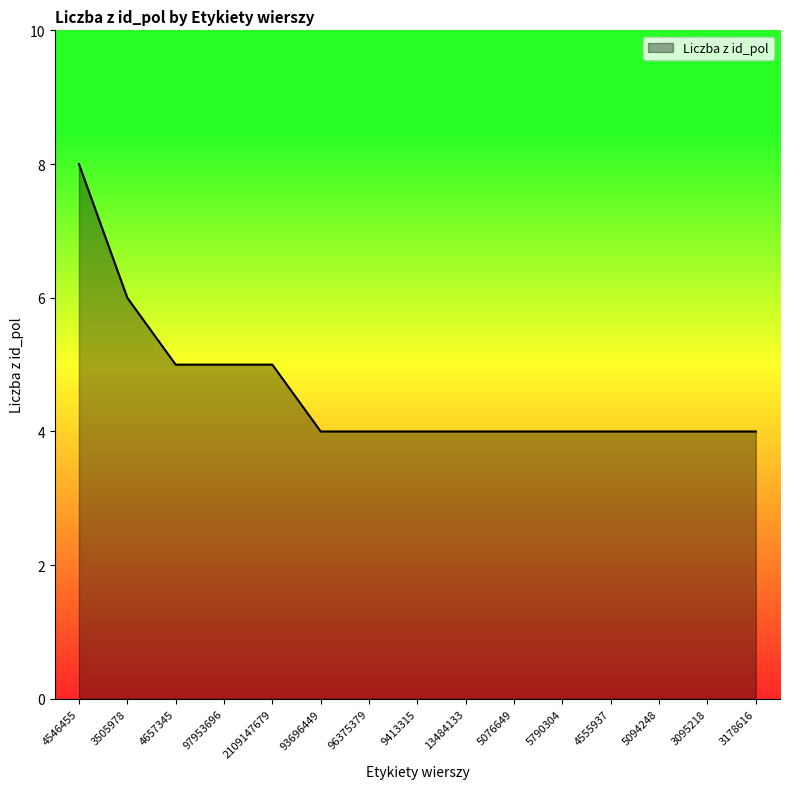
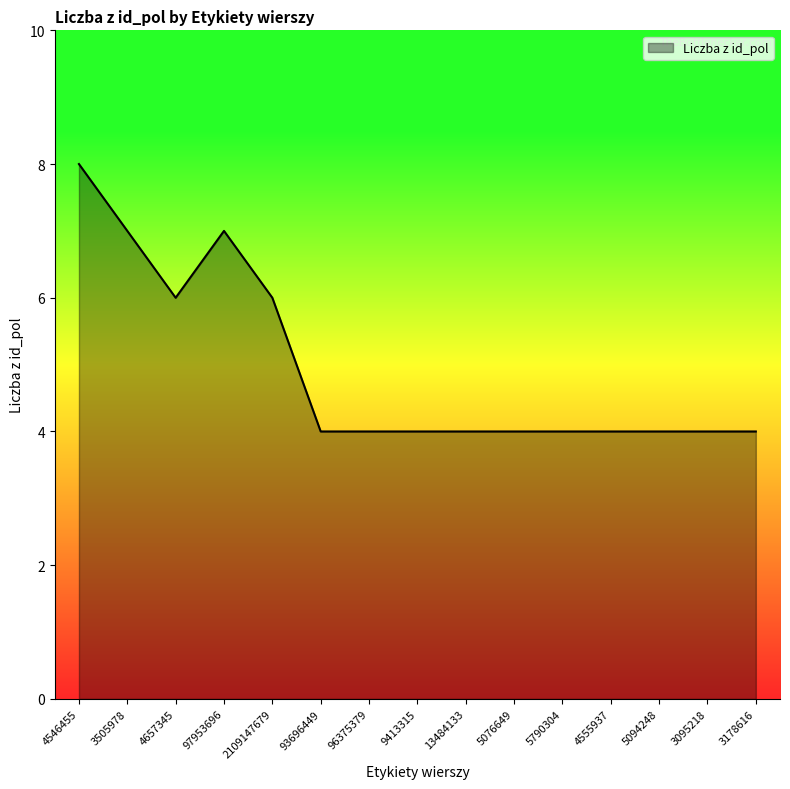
  {
    "4546455": 8,
-   "3505978": 6,
-   "4657345": 5,
-   "97953696": 5,
-   "2109147679": 5,
+   "3505978": 7,
+   "4657345": 6,
+   "97953696": 7,
+   "2109147679": 6,
    "93696449": 4,
    "96375379": 4,
    "9413315": 4,
    "13484133": 4,
    "5076649": 4,
    "5790304": 4,
    "4555937": 4,
    "5094248": 4,
    "3095218": 4,
    "3178616": 4
  }
